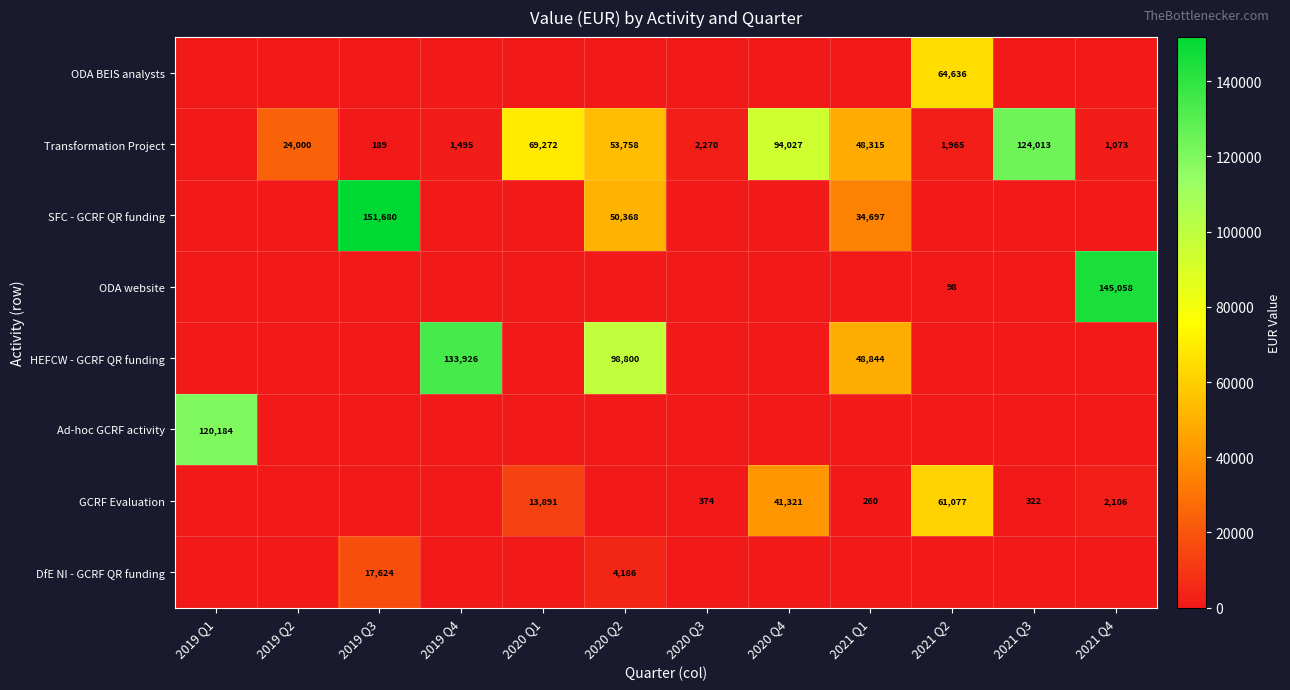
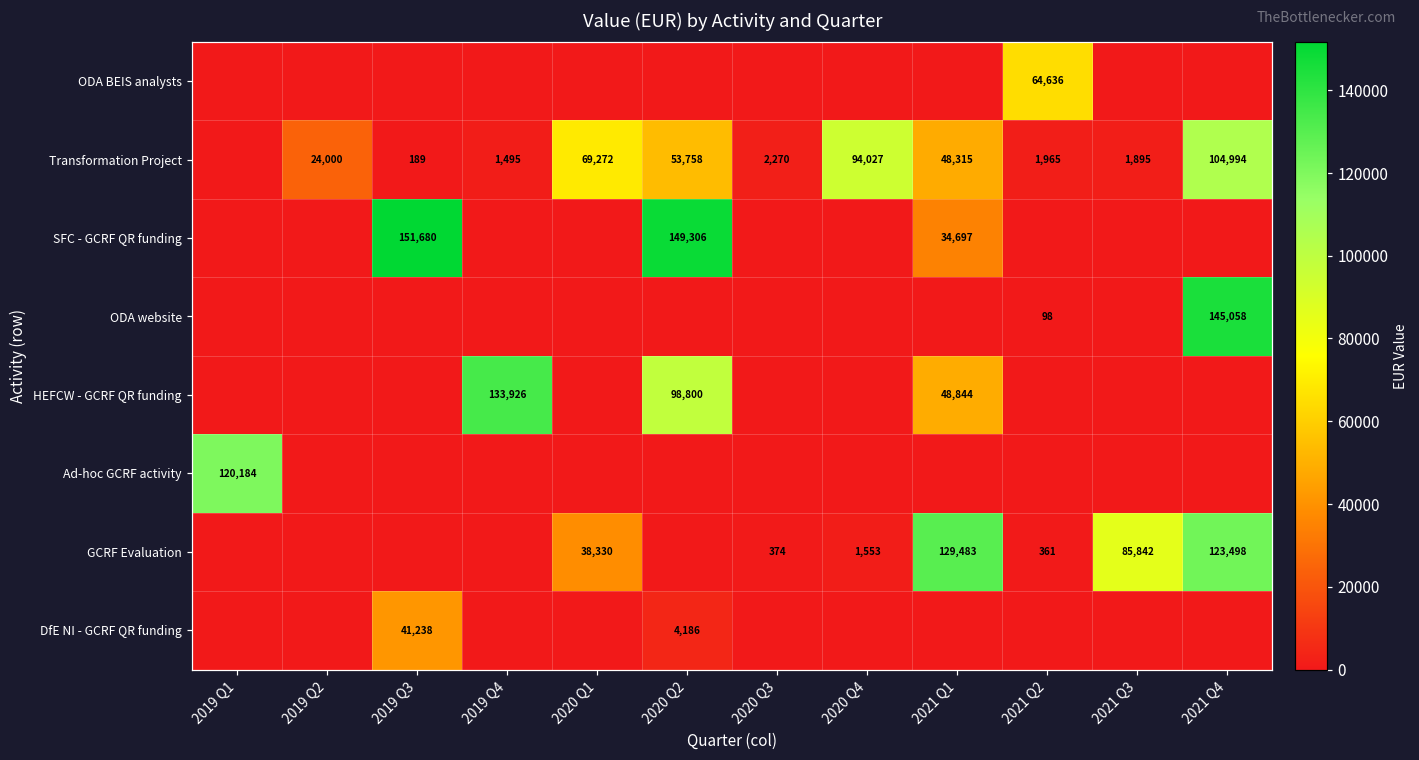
  {
    "ODA BEIS analysts": {
      "2021 Q2": "64,636"
    },
    "Transformation Project": {
      "2019 Q2": "24,000",
      "2019 Q3": "189",
      "2019 Q4": "1,495",
      "2020 Q1": "69,272",
      "2020 Q2": "53,758",
      "2020 Q3": "2,270",
      "2020 Q4": "94,027",
      "2021 Q1": "48,315",
      "2021 Q2": "1,965",
-     "2021 Q3": "124,013",
-     "2021 Q4": "1,073"
+     "2021 Q3": "1,895",
+     "2021 Q4": "104,994"
    },
    "SFC - GCRF QR funding": {
      "2019 Q3": "151,680",
-     "2020 Q2": "50,368",
+     "2020 Q2": "149,306",
      "2021 Q1": "34,697"
    },
    "ODA website": {
      "2021 Q2": "98",
      "2021 Q4": "145,058"
    },
    "HEFCW - GCRF QR funding": {
      "2019 Q4": "133,926",
      "2020 Q2": "98,800",
      "2021 Q1": "48,844"
    },
    "Ad-hoc GCRF activity": {
      "2019 Q1": "120,184"
    },
    "GCRF Evaluation": {
-     "2020 Q1": "13,891",
+     "2020 Q1": "38,330",
      "2020 Q3": "374",
-     "2020 Q4": "41,321",
-     "2021 Q1": "260",
-     "2021 Q2": "61,077",
-     "2021 Q3": "322",
-     "2021 Q4": "2,106"
+     "2020 Q4": "1,553",
+     "2021 Q1": "129,483",
+     "2021 Q2": "361",
+     "2021 Q3": "85,842",
+     "2021 Q4": "123,498"
    },
    "DfE NI - GCRF QR funding": {
-     "2019 Q3": "17,624",
+     "2019 Q3": "41,238",
      "2020 Q2": "4,186"
    }
  }
